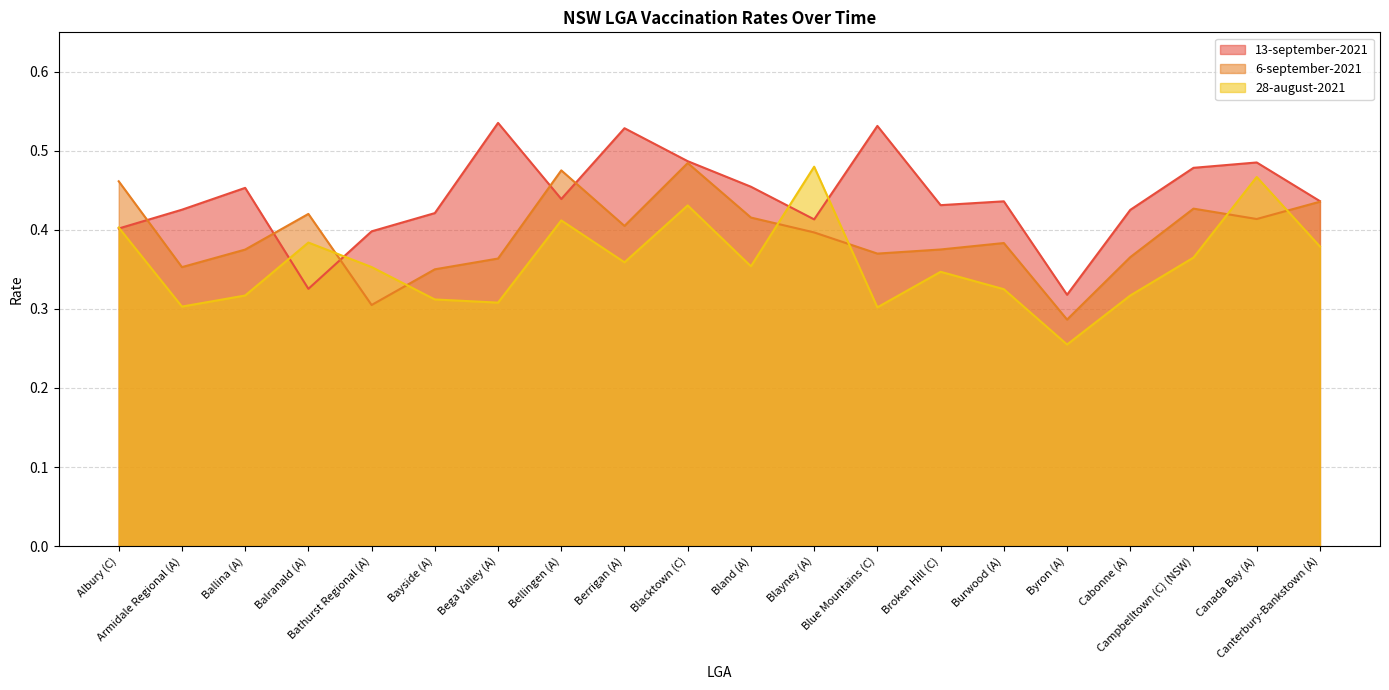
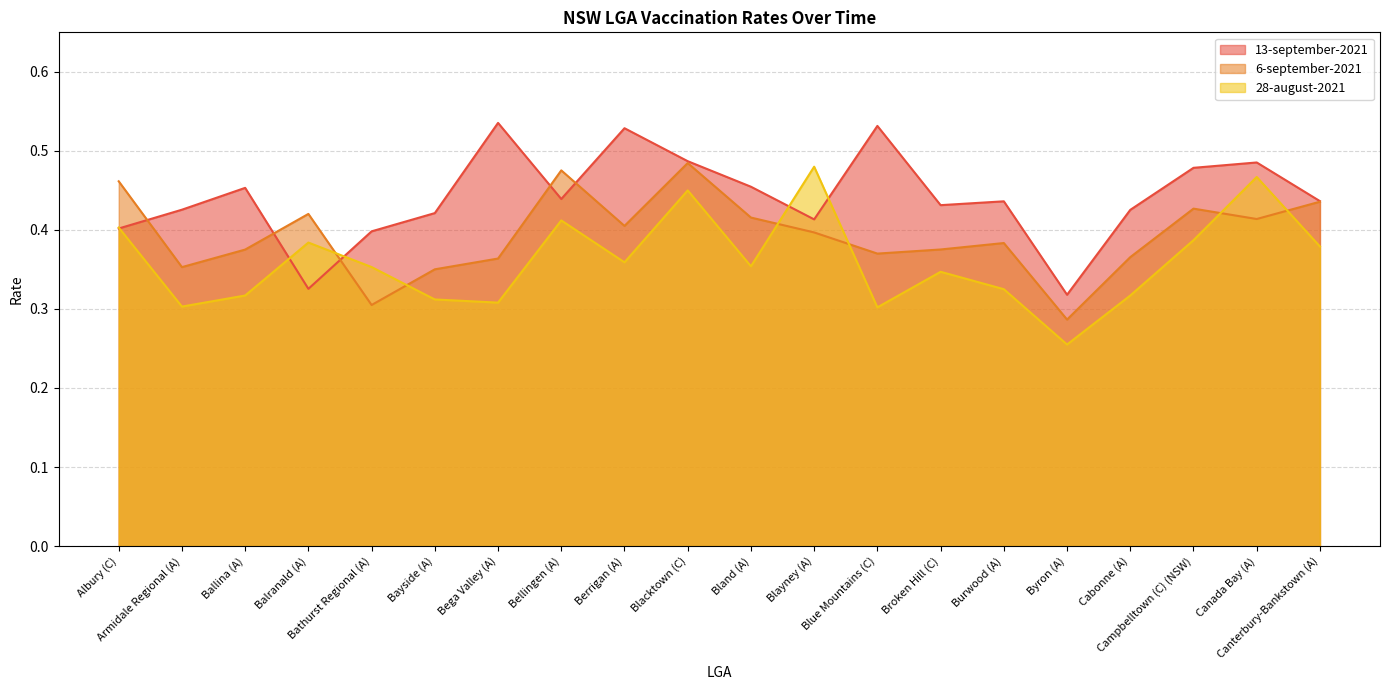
  {
    "28-august-2021": {
      "Armidale Regional (A)": 0.30,
      "Ballina (A)": 0.32,
      "Balranald (A)": 0.38,
      "Bathurst Regional (A)": 0.35,
      "Bayside (A)": 0.31,
      "Bega Valley (A)": 0.31,
      "Bellingen (A)": 0.41,
      "Berrigan (A)": 0.36,
-     "Blacktown (C)": 0.43,
+     "Blacktown (C)": 0.45,
      "Bland (A)": 0.35,
      "Blayney (A)": 0.48,
      "Blue Mountains (C)": 0.30,
      "Broken Hill (C)": 0.35,
      "Burwood (A)": 0.33,
      "Byron (A)": 0.26,
      "Cabonne (A)": 0.32,
-     "Campbelltown (C) (NSW)": 0.37,
+     "Campbelltown (C) (NSW)": 0.39,
      "Canada Bay (A)": 0.47,
      "Canterbury-Bankstown (A)": 0.38
    }
  }
